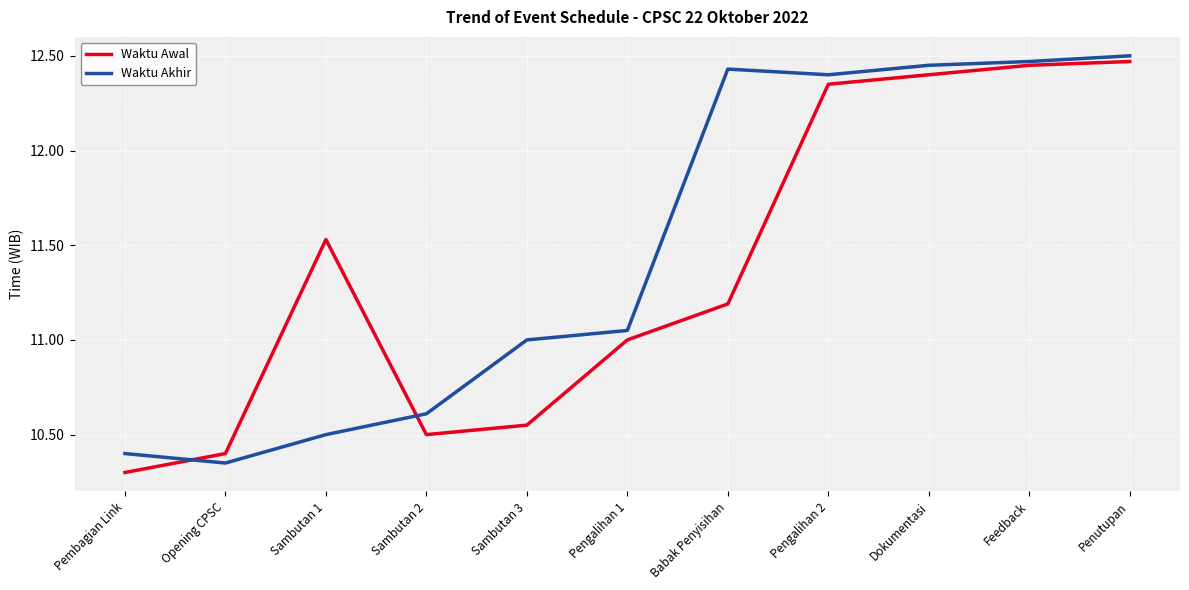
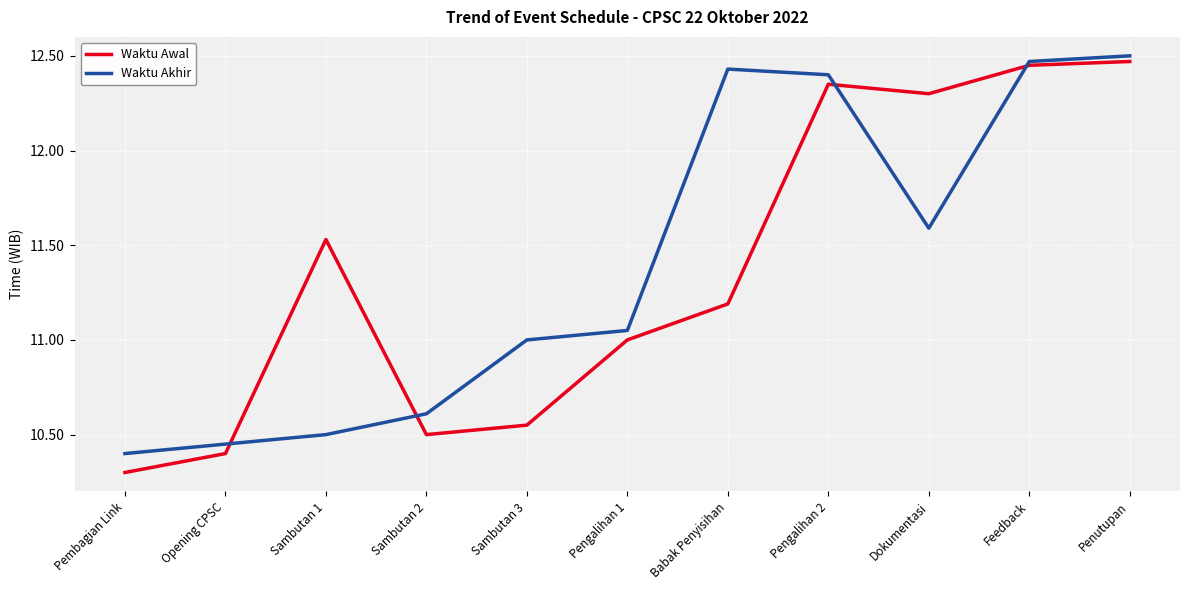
  {
    "Waktu Awal": {
      "Pembagian Link": 10.3,
      "Opening CPSC": 10.4,
      "Sambutan 1": 11.53,
      "Sambutan 2": 10.5,
      "Sambutan 3": 10.55,
      "Pengalihan 1": 11.0,
      "Babak Penyisihan": 11.2,
      "Pengalihan 2": 12.35,
-     "Dokumentasi": 12.4,
+     "Dokumentasi": 12.3,
      "Feedback": 12.45,
      "Penutupan": 12.47
    },
    "Waktu Akhir": {
      "Pembagian Link": 10.40,
-     "Opening CPSC": 10.35,
+     "Opening CPSC": 10.45,
      "Sambutan 1": 10.50,
      "Sambutan 2": 10.61,
      "Sambutan 3": 11.00,
      "Pengalihan 1": 11.05,
      "Babak Penyisihan": 12.43,
      "Pengalihan 2": 12.40,
-     "Dokumentasi": 12.45,
+     "Dokumentasi": 11.59,
      "Feedback": 12.47,
      "Penutupan": 12.50
    }
  }
